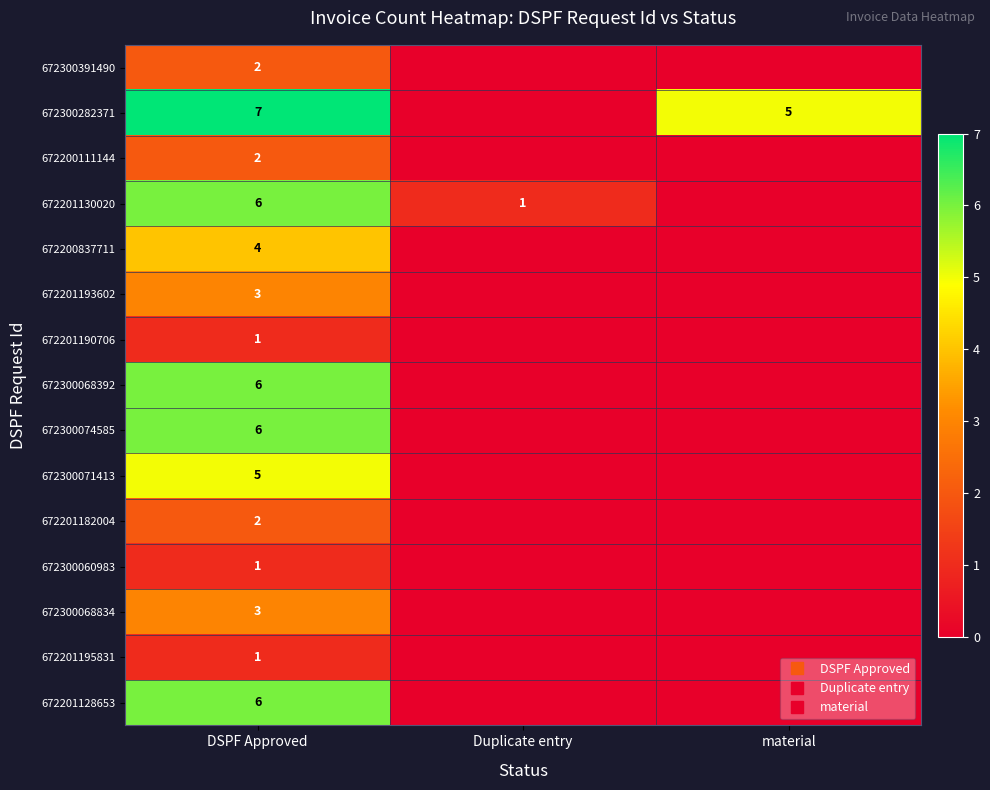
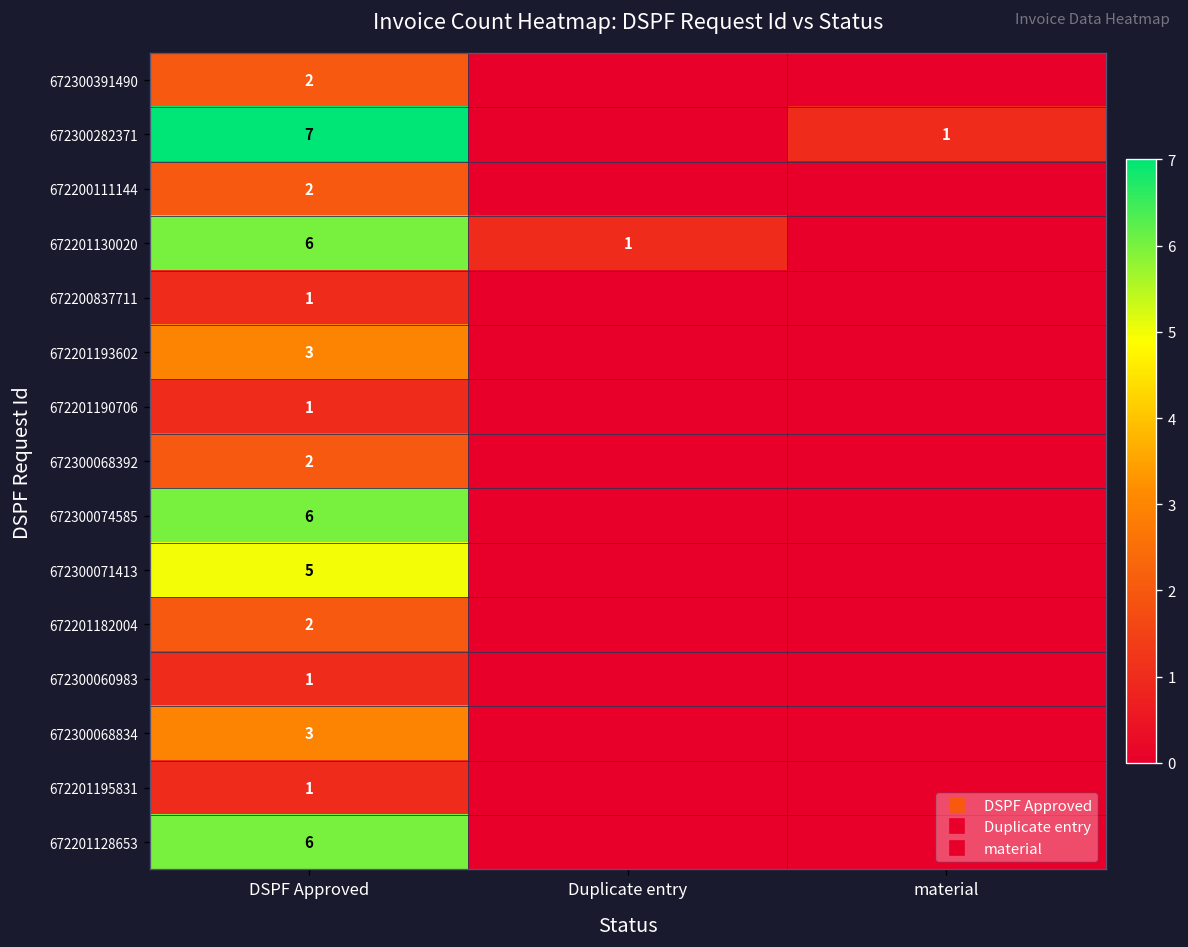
  {
    "672300391490": {
      "DSPF Approved": 2
    },
    "672300282371": {
      "DSPF Approved": 7,
-     "material": 5
+     "material": 1
    },
    "672200111144": {
      "DSPF Approved": 2
    },
    "672201130020": {
      "DSPF Approved": 6,
      "Duplicate entry": 1
    },
    "672200837711": {
-     "DSPF Approved": 4
+     "DSPF Approved": 1
    },
    "672201193602": {
      "DSPF Approved": 3
    },
    "672201190706": {
      "DSPF Approved": 1
    },
    "672300068392": {
-     "DSPF Approved": 6
+     "DSPF Approved": 2
    },
    "672300074585": {
      "DSPF Approved": 6
    },
    "672300071413": {
      "DSPF Approved": 5
    },
    "672201182004": {
      "DSPF Approved": 2
    },
    "672300060983": {
      "DSPF Approved": 1
    },
    "672300068834": {
      "DSPF Approved": 3
    },
    "672201195831": {
      "DSPF Approved": 1
    },
    "672201128653": {
      "DSPF Approved": 6
    }
  }
